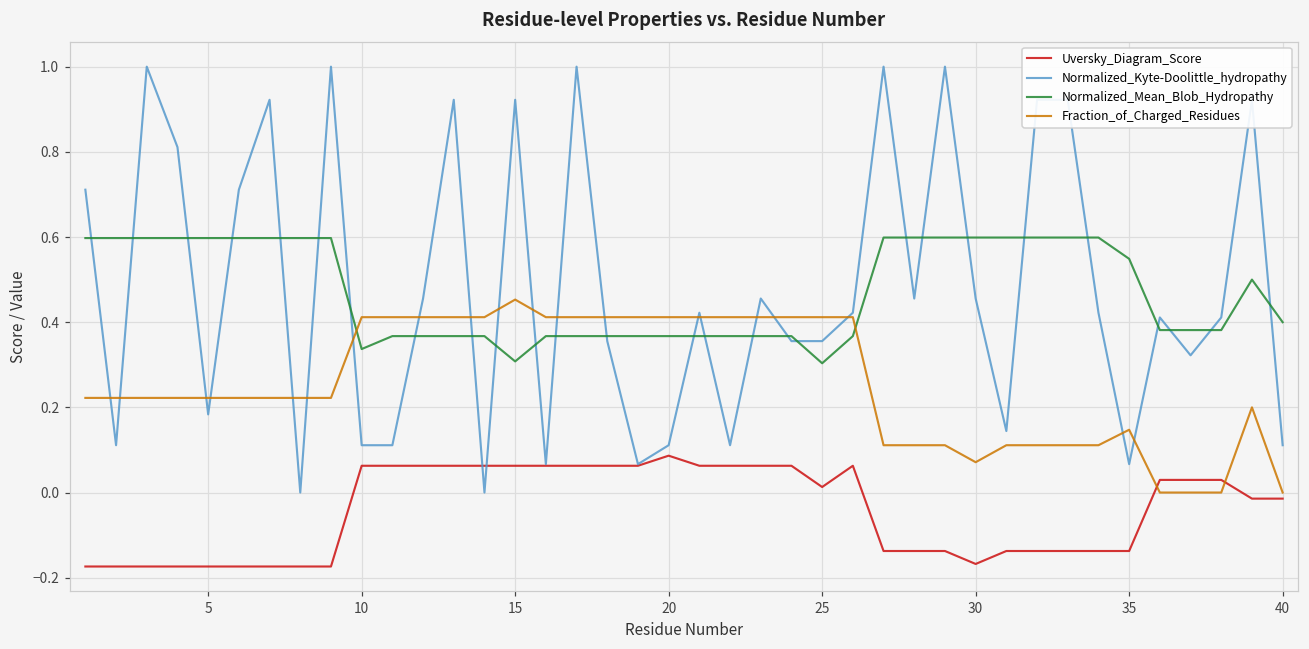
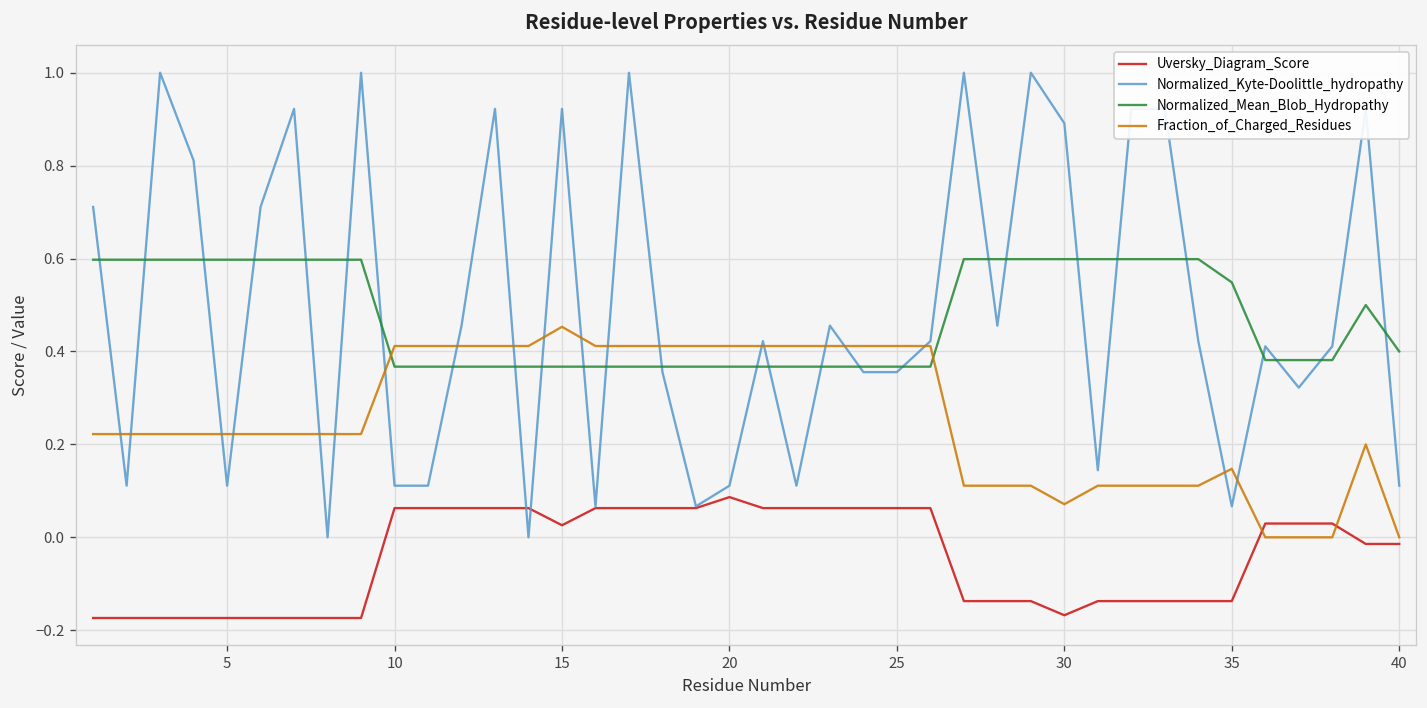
  {
    "Uversky_Diagram_Score": {
      "5": -0.17,
      "10": 0.06,
-     "15": 0.06,
+     "15": 0.03,
      "20": 0.09,
-     "25": 0.01,
+     "25": 0.06,
      "30": -0.17,
      "35": -0.14,
      "40": -0.01
    },
    "Normalized_Kyte-Doolittle_hydropathy": {
-     "5": 0.18,
+     "5": 0.11,
      "10": 0.11,
      "15": 0.92,
      "20": 0.11,
      "25": 0.36,
-     "30": 0.46,
+     "30": 0.89,
      "35": 0.07,
      "40": 0.11
    },
    "Normalized_Mean_Blob_Hydropathy": {
      "5": 0.60,
-     "10": 0.34,
-     "15": 0.31,
+     "10": 0.37,
+     "15": 0.37,
      "20": 0.37,
-     "25": 0.30,
+     "25": 0.37,
      "30": 0.60,
      "35": 0.55,
      "40": 0.40
    },
    "Fraction_of_Charged_Residues": {
      "5": 0.22,
      "10": 0.41,
      "15": 0.45,
      "20": 0.41,
      "25": 0.41,
      "30": 0.07,
      "35": 0.15,
      "40": 0.00
    }
  }
